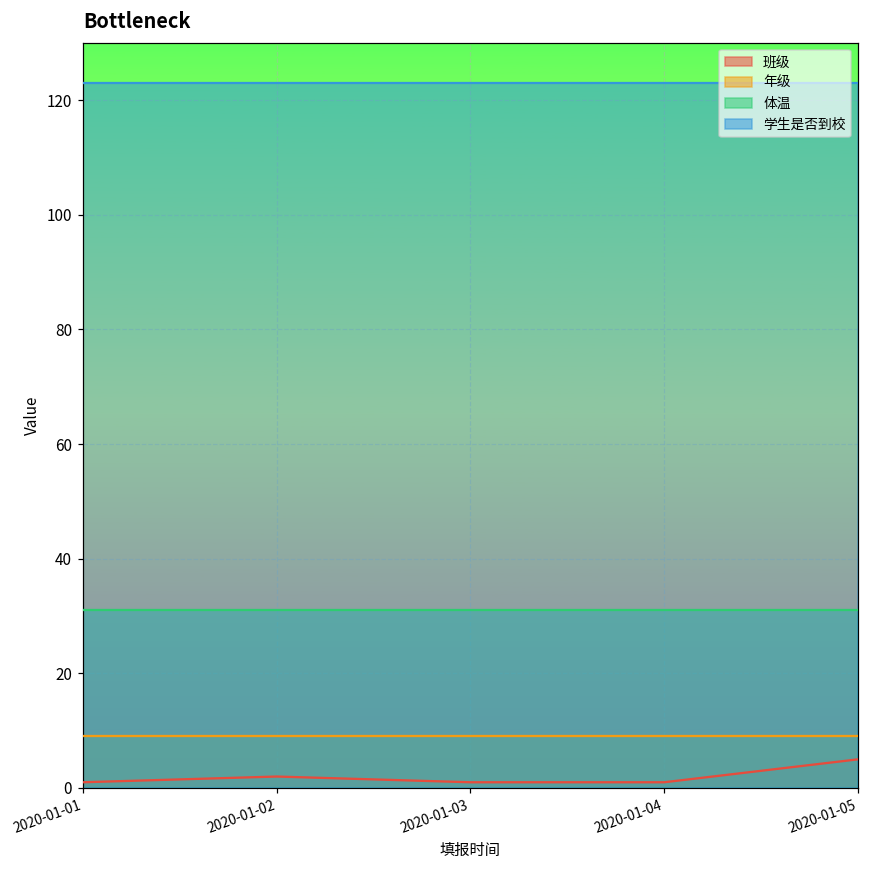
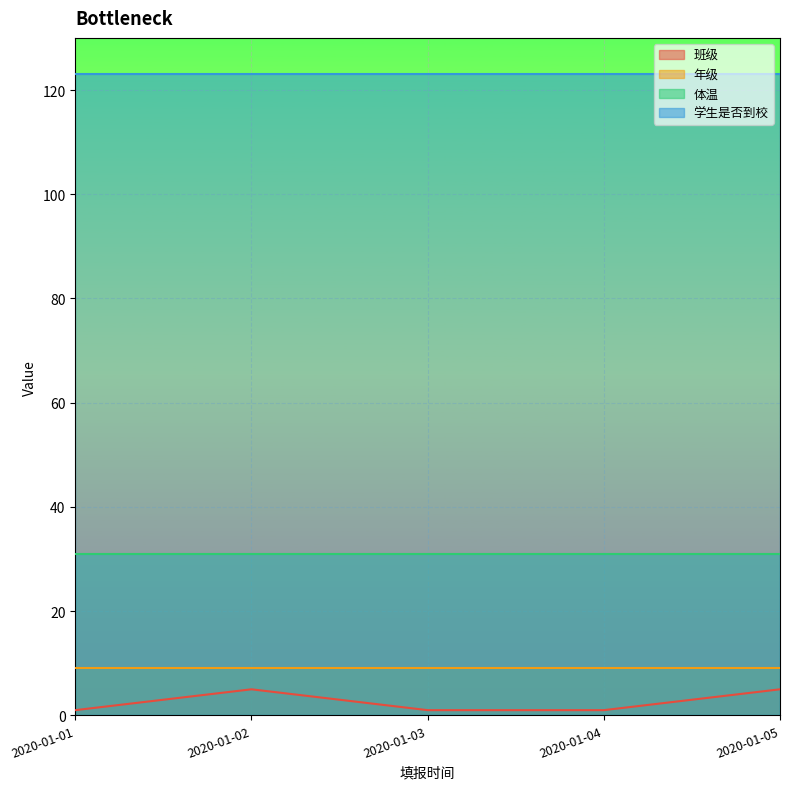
  {
    "班级": {
      "2020-01-01": 1,
-     "2020-01-02": 2,
+     "2020-01-02": 5,
      "2020-01-03": 1,
      "2020-01-04": 1,
      "2020-01-05": 5
    },
    "年级": {
      "2020-01-01": 9,
      "2020-01-02": 9,
      "2020-01-03": 9,
      "2020-01-04": 9,
      "2020-01-05": 9
    },
    "体温": {
      "2020-01-01": 31,
      "2020-01-02": 31,
      "2020-01-03": 31,
      "2020-01-04": 31,
      "2020-01-05": 31
    },
    "学生是否到校": {
      "2020-01-01": 123,
      "2020-01-02": 123,
      "2020-01-03": 123,
      "2020-01-04": 123,
      "2020-01-05": 123
    }
  }
